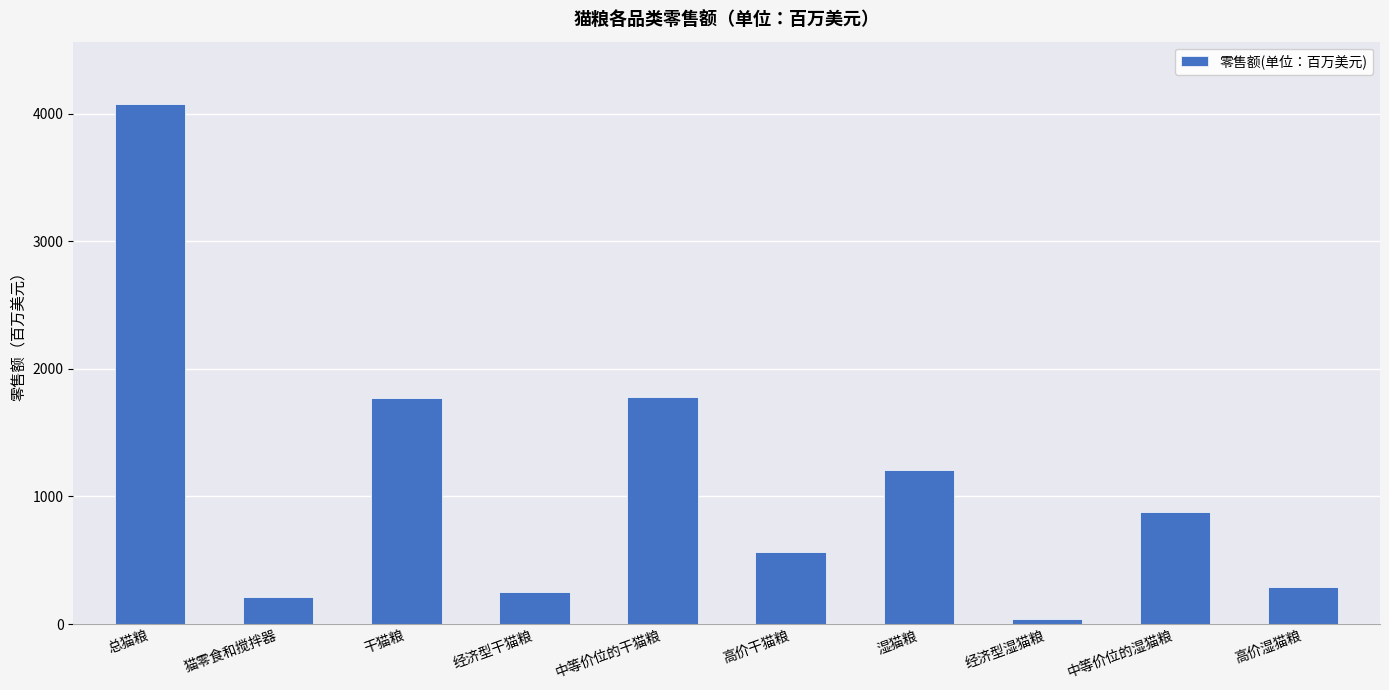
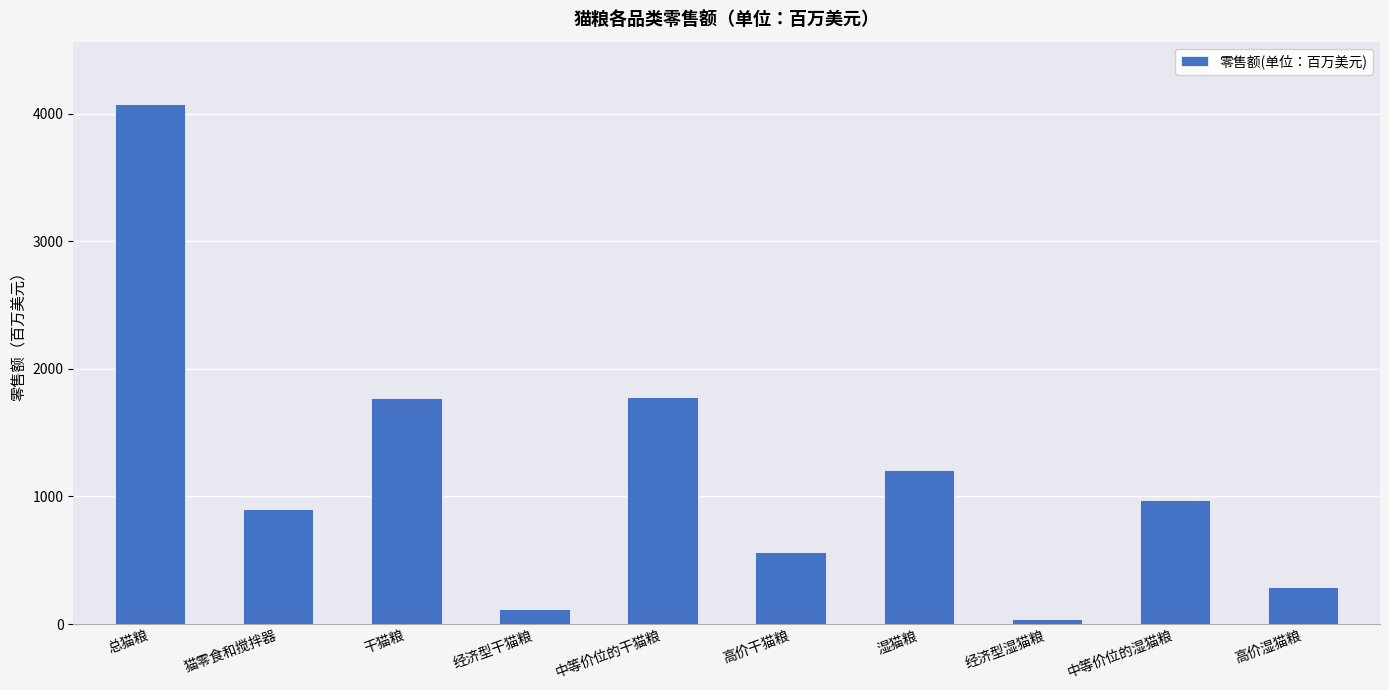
  {
    "总猫粮": 4080,
-   "猫零食和搅拌器": 210,
+   "猫零食和搅拌器": 900,
    "干猫粮": 1770,
-   "经济型干猫粮": 250,
+   "经济型干猫粮": 120,
    "中等价位的干猫粮": 1780,
    "高价干猫粮": 570,
    "湿猫粮": 1210,
    "经济型湿猫粮": 40,
-   "中等价位的湿猫粮": 880,
+   "中等价位的湿猫粮": 970,
    "高价湿猫粮": 290
  }
